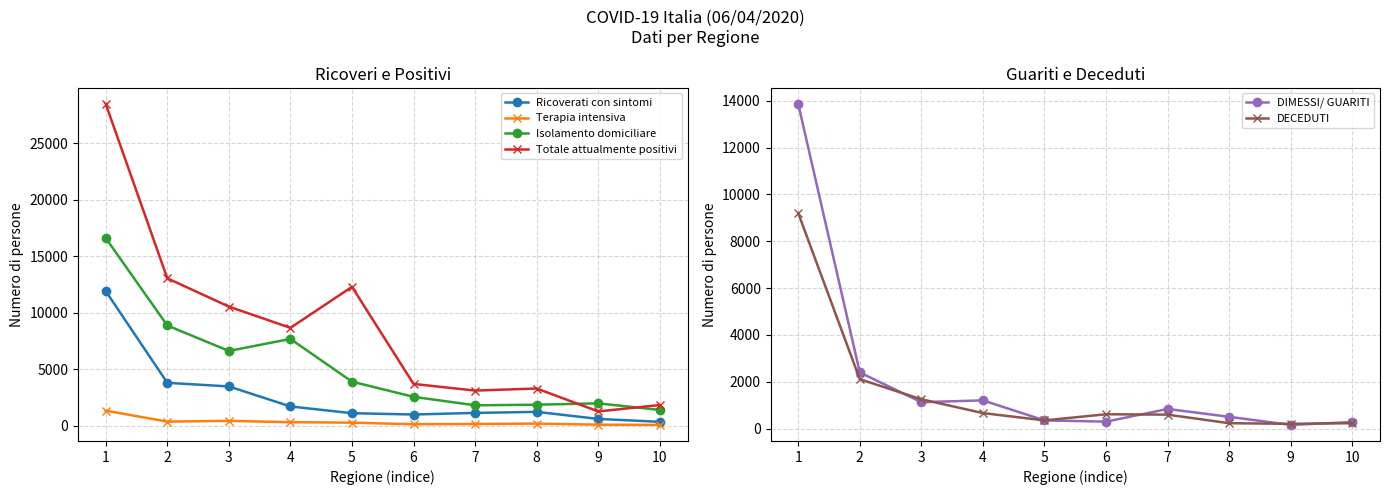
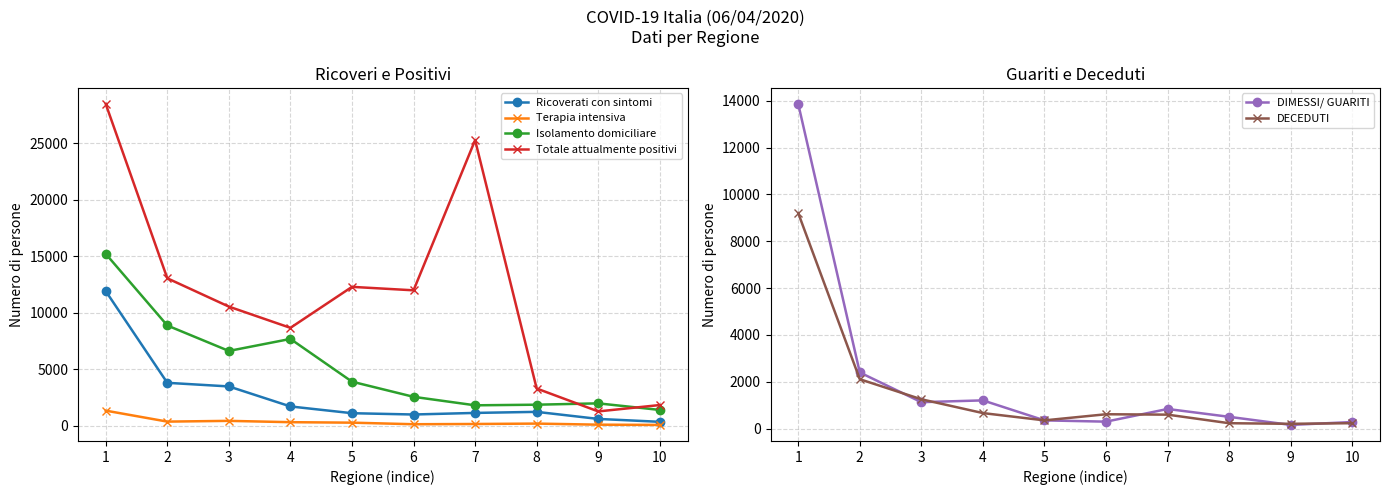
  {
    "Ricoveri e Positivi": {
      "Ricoverati con sintomi": {
        "1": 11900,
        "2": 3800,
        "3": 3500,
        "4": 1700,
        "5": 1100,
        "6": 1000,
        "7": 1100,
        "8": 1200,
        "9": 600,
        "10": 400
      },
      "Terapia intensiva": {
        "1": 1300,
        "2": 400,
        "3": 400,
        "4": 300,
        "5": 300,
        "6": 100,
        "7": 200,
        "8": 200,
        "9": 100,
        "10": 100
      },
      "Isolamento domiciliare": {
-       "1": 16600,
+       "1": 15200,
        "2": 8900,
        "3": 6600,
        "4": 7700,
        "5": 3900,
        "6": 2600,
        "7": 1800,
        "8": 1900,
        "9": 2000,
        "10": 1400
      },
      "Totale attualmente positivi": {
        "1": 28500,
        "2": 13100,
        "3": 10500,
        "4": 8700,
        "5": 12300,
-       "6": 3700,
-       "7": 3100,
+       "6": 12000,
+       "7": 25300,
        "8": 3300,
        "9": 1300,
        "10": 1800
      }
    },
    "Guariti e Deceduti": {
      "DIMESSI/ GUARITI": {
        "1": 13900,
        "2": 2400,
        "3": 1100,
        "4": 1200,
        "6": 300,
        "7": 800,
        "8": 500
      },
      "DECEDUTI": {
        "1": 9200,
        "2": 2100,
        "3": 1300,
        "4": 700,
        "6": 600,
        "7": 600,
        "8": 200
      }
    }
  }
